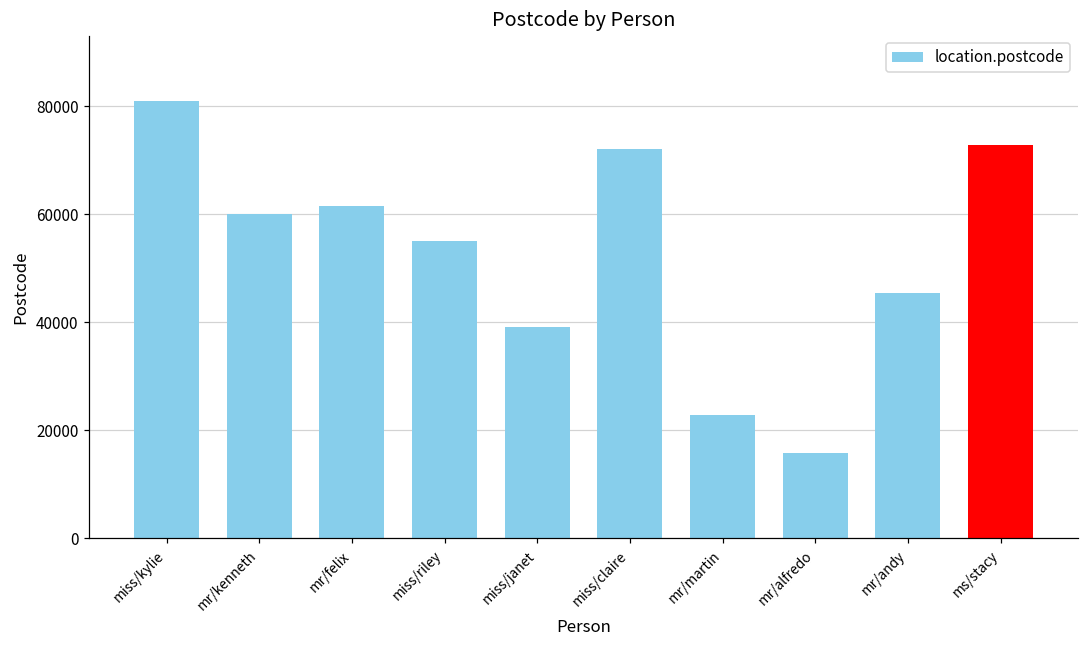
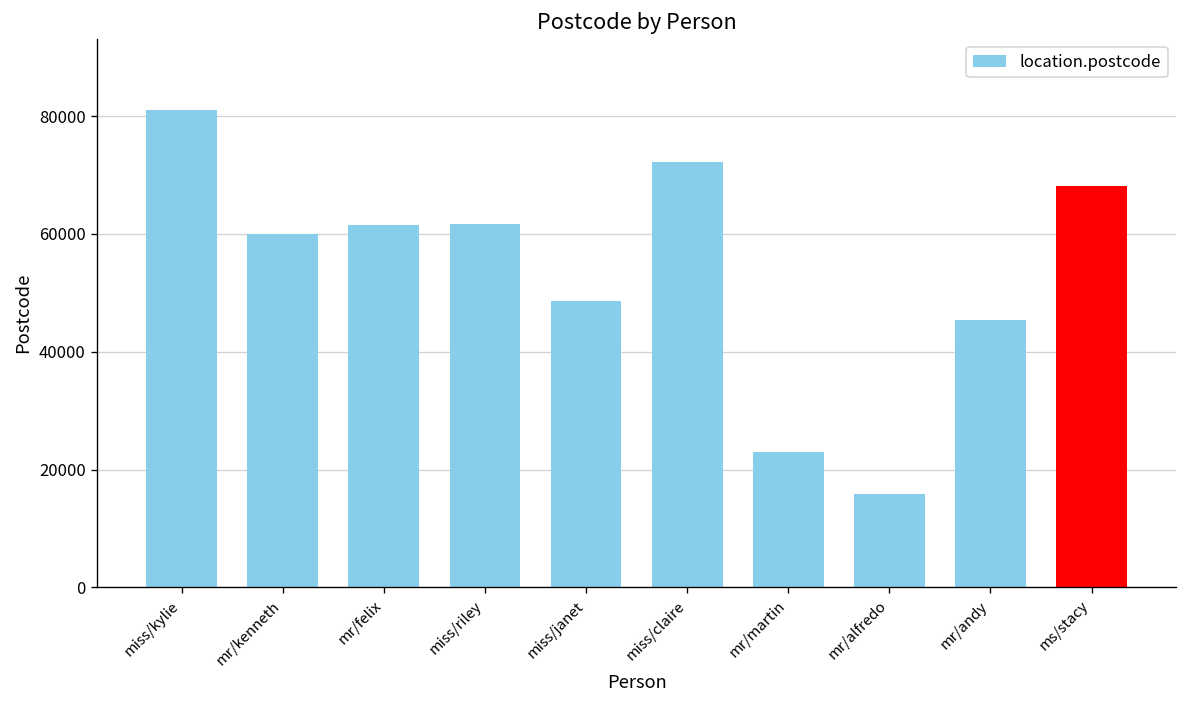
  {
    "miss/kylie": 81000,
    "mr/kenneth": 60000,
    "mr/felix": 62000,
-   "miss/riley": 55000,
-   "miss/janet": 39000,
+   "miss/riley": 62000,
+   "miss/janet": 49000,
    "miss/claire": 72000,
    "mr/martin": 23000,
    "mr/alfredo": 16000,
    "mr/andy": 45000,
-   "ms/stacy": 73000
+   "ms/stacy": 68000
  }
